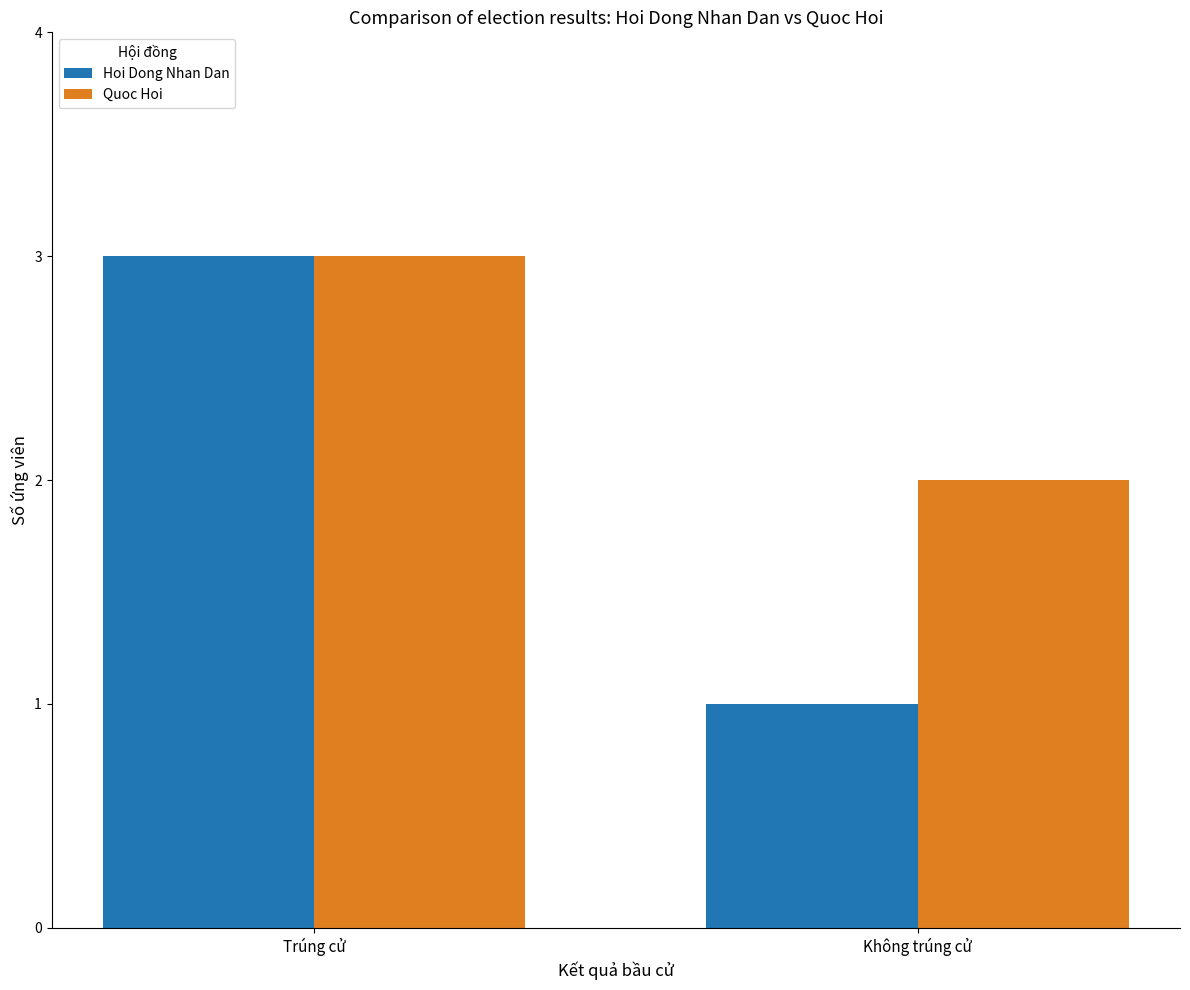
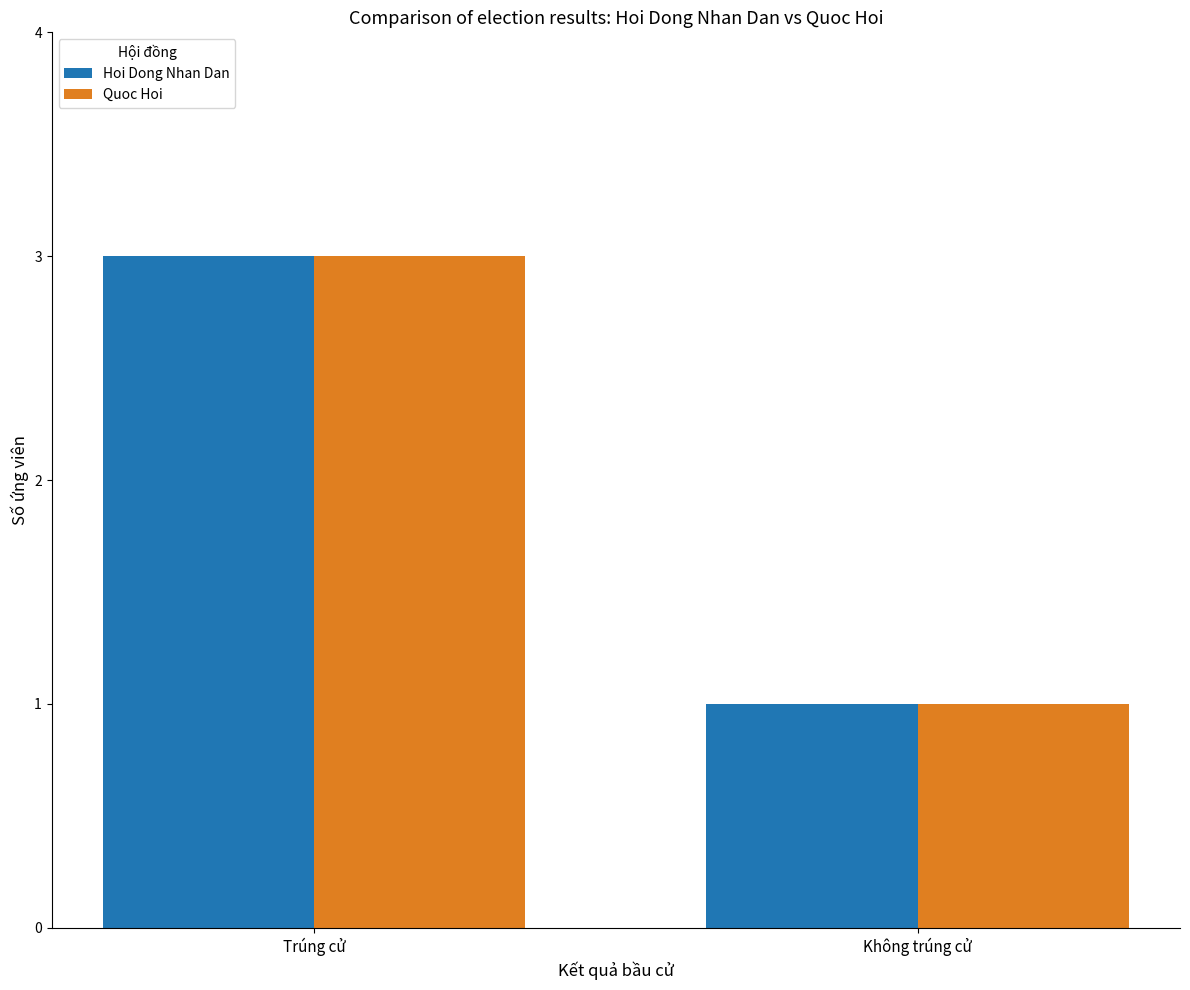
  {
    "Hoi Dong Nhan Dan": {
      "Trúng cử": 3,
      "Không trúng cử": 1
    },
    "Quoc Hoi": {
      "Trúng cử": 3,
-     "Không trúng cử": 2
+     "Không trúng cử": 1
    }
  }
